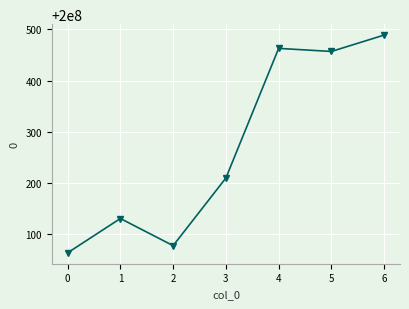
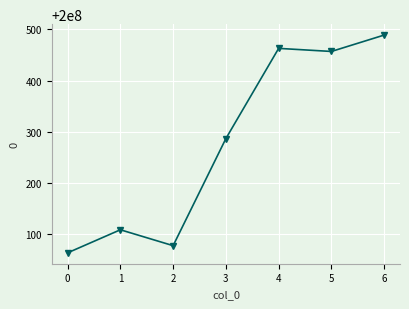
  {
    "0": 200000060,
-   "1": 200000130,
+   "1": 200000110,
    "2": 200000080,
-   "3": 200000210,
+   "3": 200000290,
    "4": 200000460,
    "5": 200000460,
    "6": 200000490
  }
